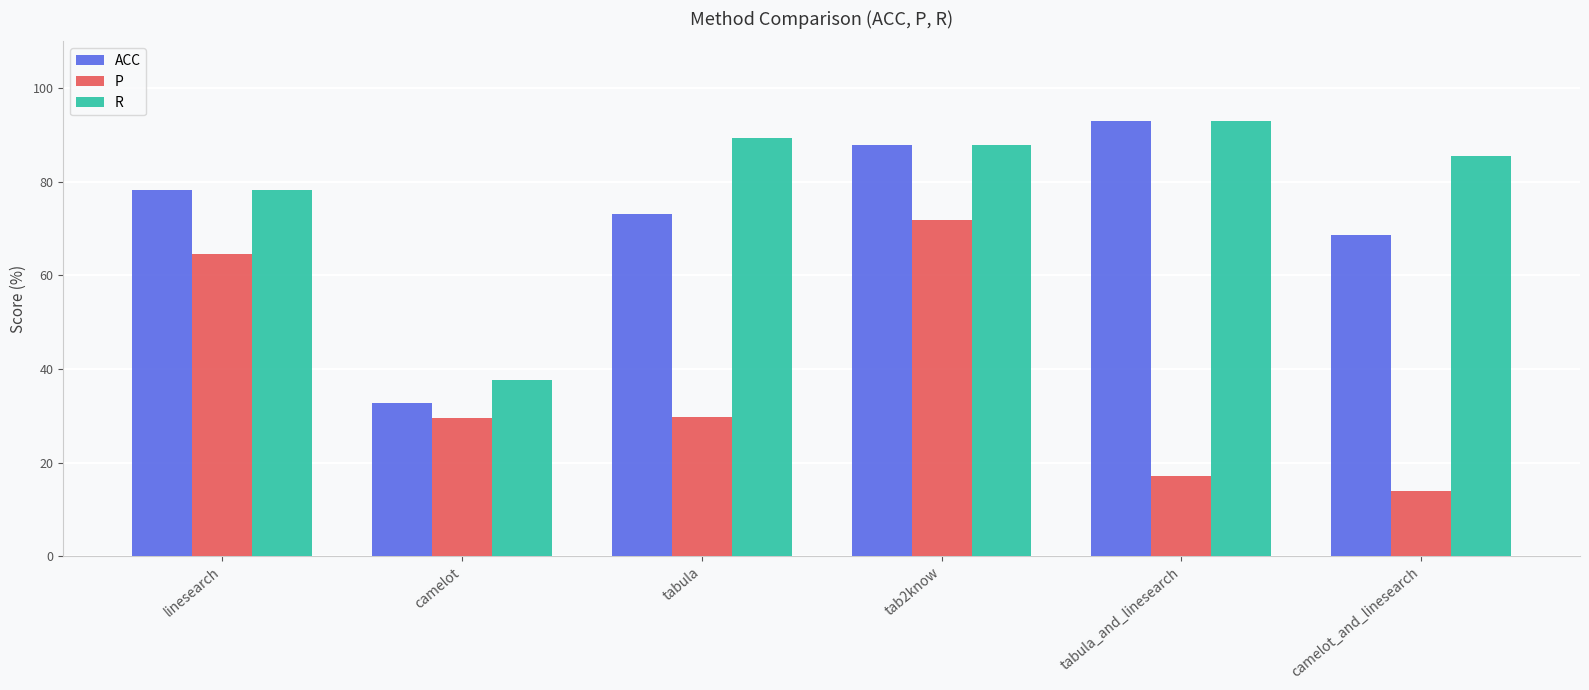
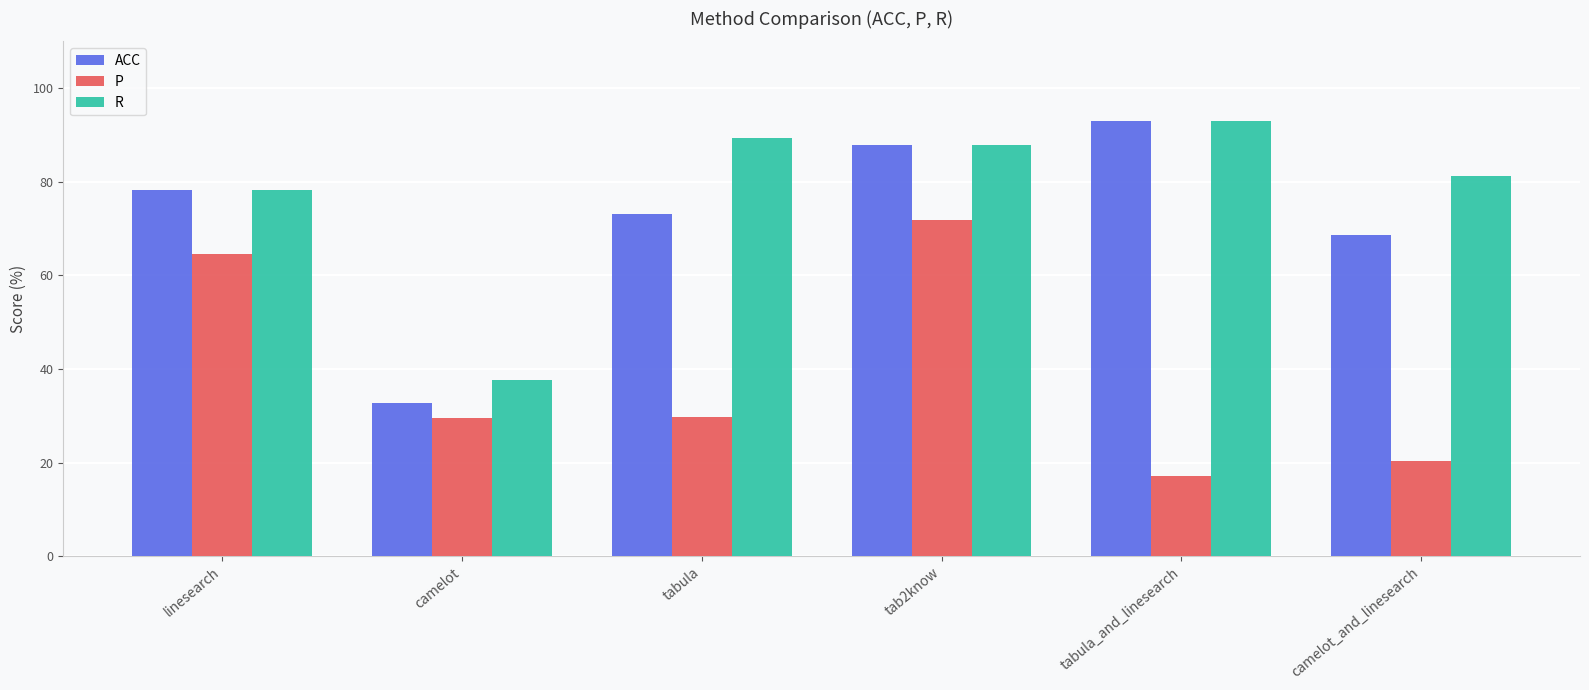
  {
    "ACC": {
      "linesearch": 78,
      "camelot": 33,
      "tabula": 73,
      "tab2know": 88,
      "tabula_and_linesearch": 93,
      "camelot_and_linesearch": 69
    },
    "P": {
      "linesearch": 65,
      "camelot": 30,
      "tabula": 30,
      "tab2know": 72,
      "tabula_and_linesearch": 17,
-     "camelot_and_linesearch": 14
+     "camelot_and_linesearch": 20
    },
    "R": {
      "linesearch": 78,
      "camelot": 38,
      "tabula": 89,
      "tab2know": 88,
      "tabula_and_linesearch": 93,
-     "camelot_and_linesearch": 86
+     "camelot_and_linesearch": 81
    }
  }
